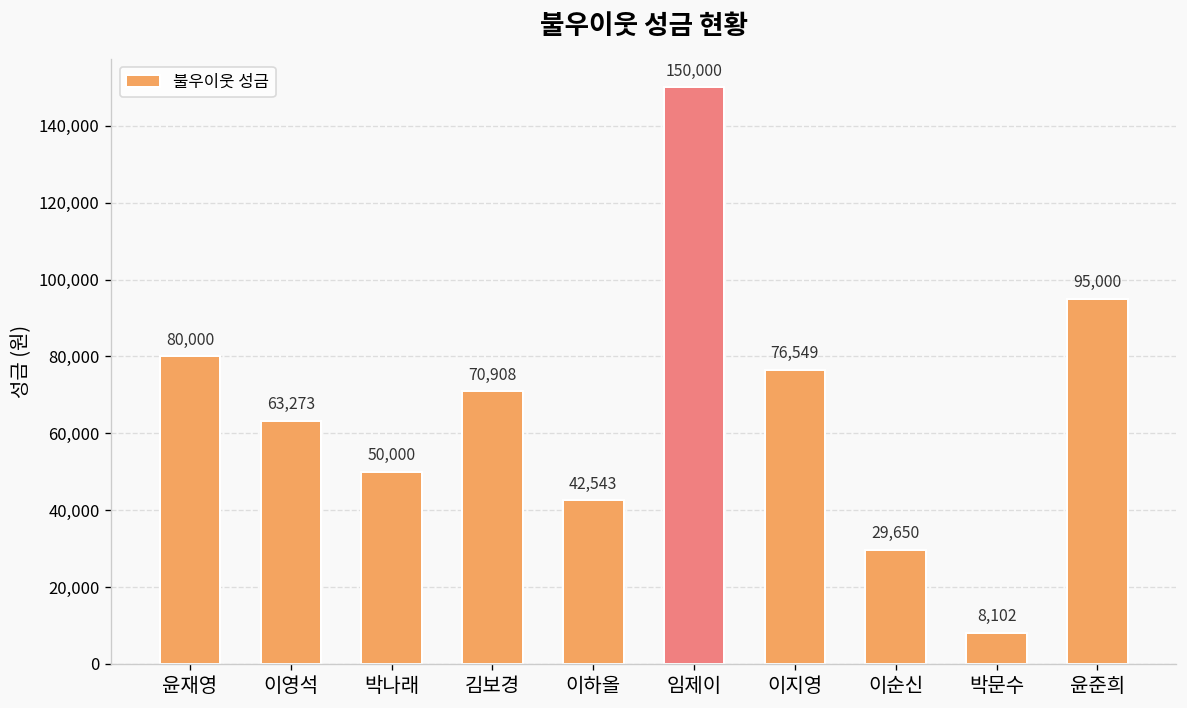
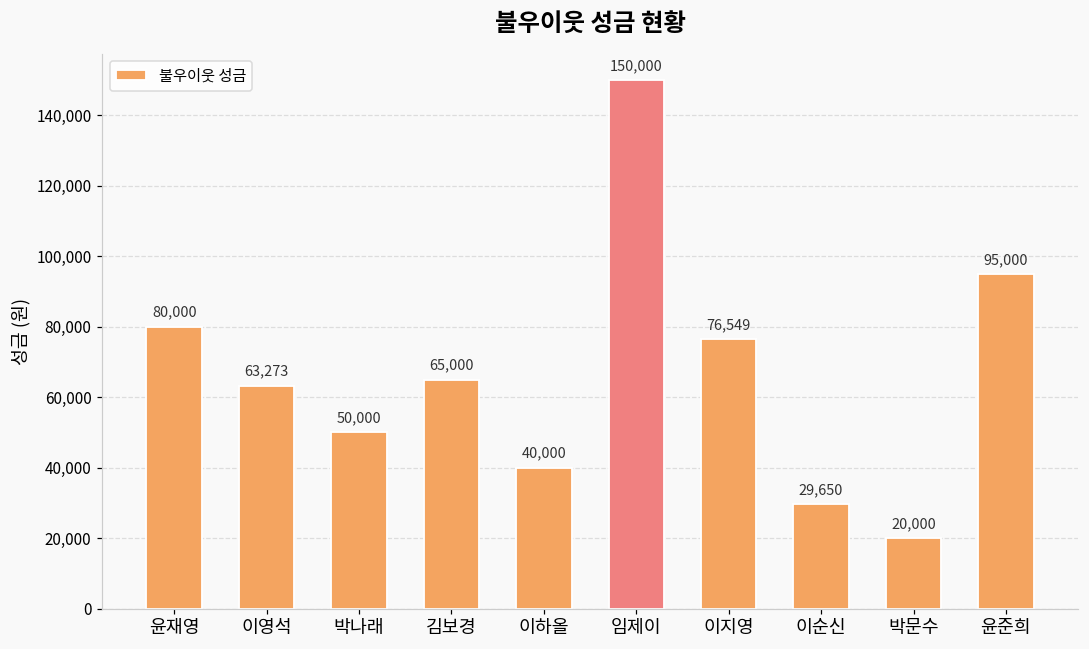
  {
    "윤재영": "80,000",
    "이영석": "63,273",
    "박나래": "50,000",
-   "김보경": "70,908",
-   "이하올": "42,543",
+   "김보경": "65,000",
+   "이하올": "40,000",
    "임제이": "150,000",
    "이지영": "76,549",
    "이순신": "29,650",
-   "박문수": "8,102",
+   "박문수": "20,000",
    "윤준희": "95,000"
  }
